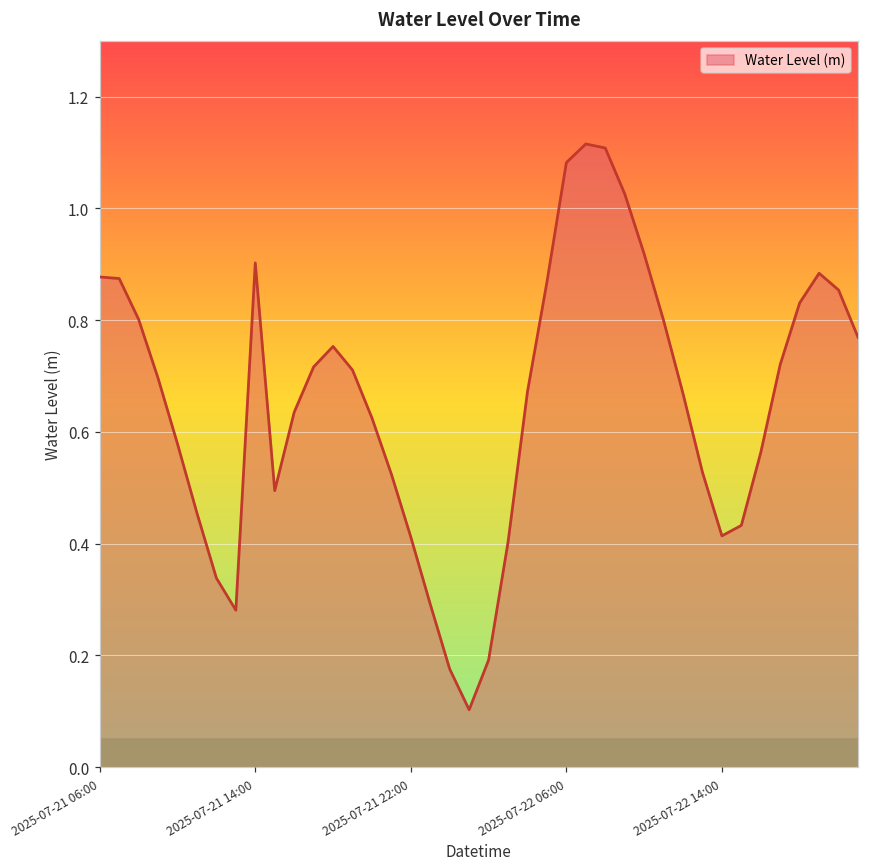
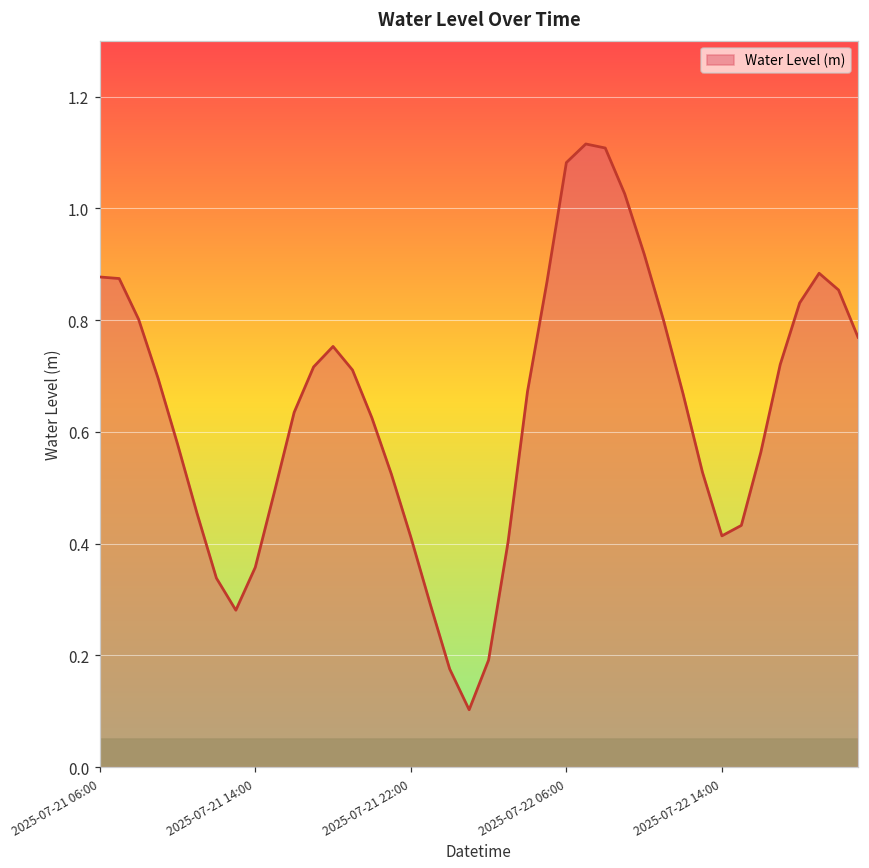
  {
    "2025-07-21 06:00": 0.88,
-   "2025-07-21 14:00": 0.90,
+   "2025-07-21 14:00": 0.36,
    "2025-07-21 22:00": 0.41,
    "2025-07-22 06:00": 1.08,
    "2025-07-22 14:00": 0.41
  }
